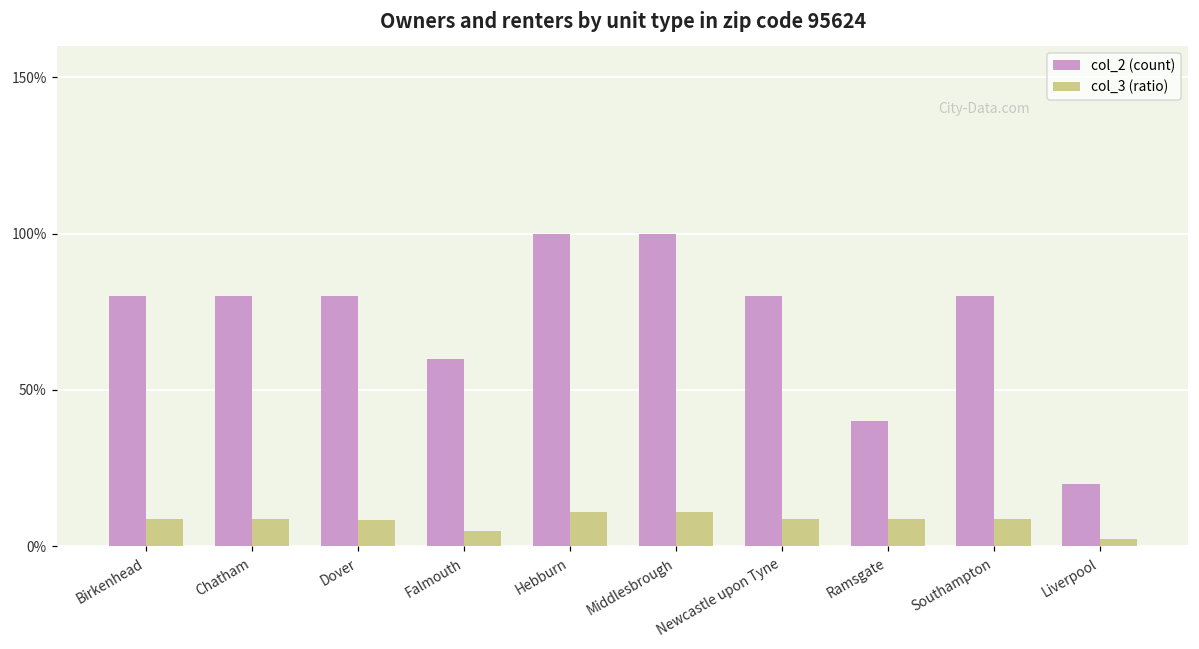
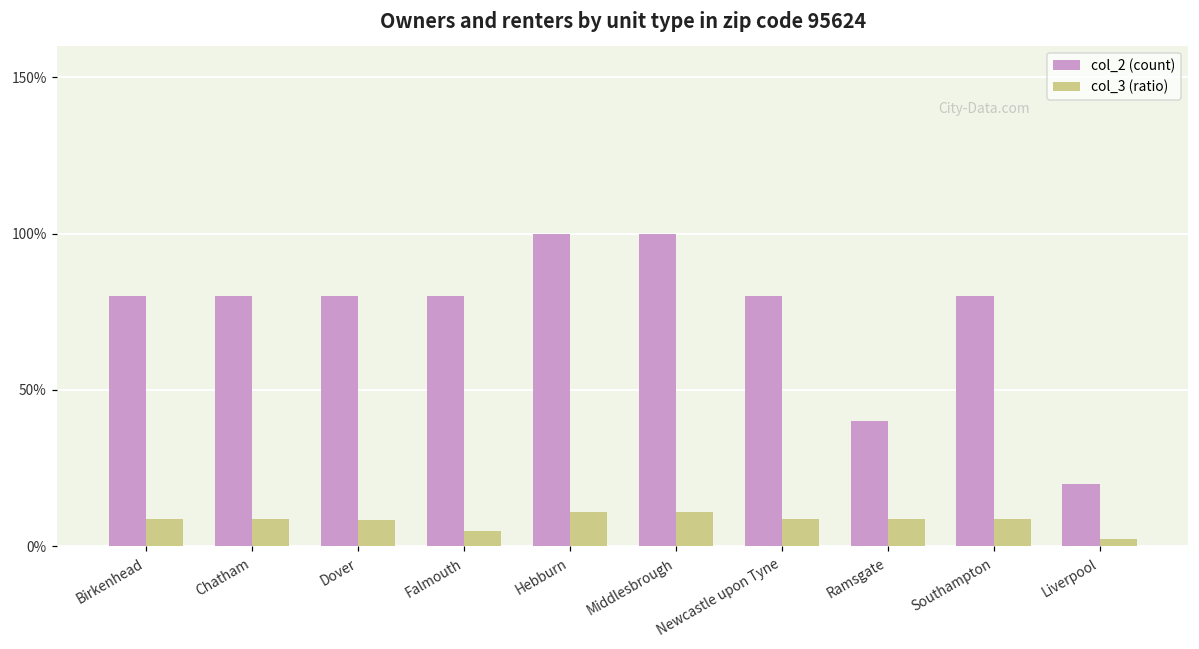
  {
    "col_2 (count)": {
      "Birkenhead": "80%",
      "Chatham": "80%",
      "Dover": "80%",
-     "Falmouth": "60%",
+     "Falmouth": "80%",
      "Hebburn": "100%",
      "Middlesbrough": "100%",
      "Newcastle upon Tyne": "80%",
      "Ramsgate": "40%",
      "Southampton": "80%",
      "Liverpool": "20%"
    },
    "col_3 (ratio)": {
      "Birkenhead": "9%",
      "Chatham": "9%",
      "Dover": "8%",
      "Falmouth": "5%",
      "Hebburn": "11%",
      "Middlesbrough": "11%",
      "Newcastle upon Tyne": "9%",
      "Ramsgate": "9%",
      "Southampton": "9%",
      "Liverpool": "2%"
    }
  }
